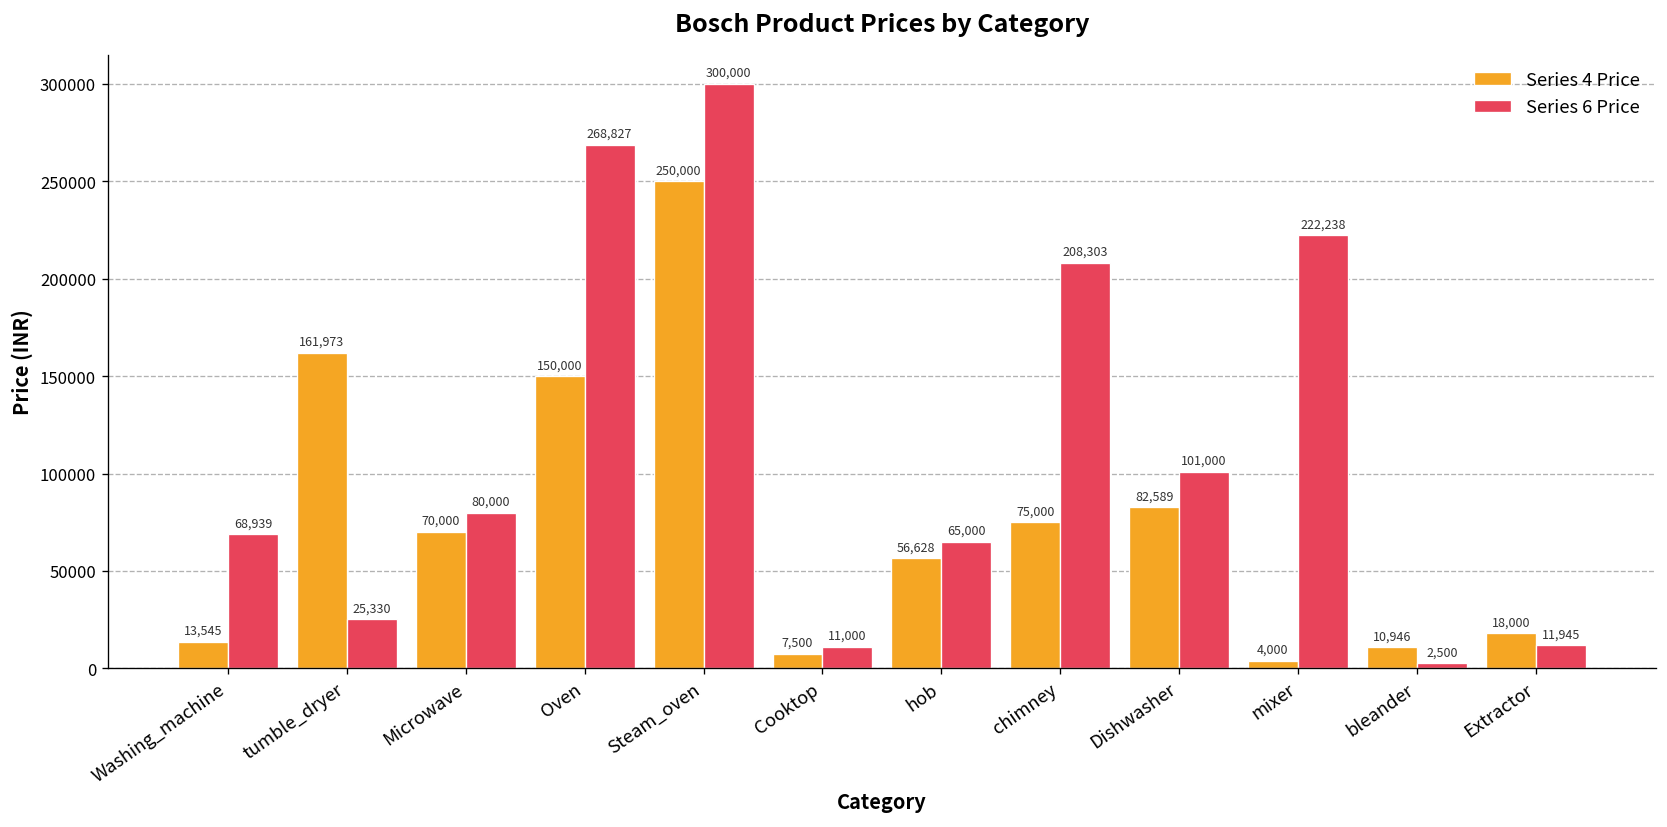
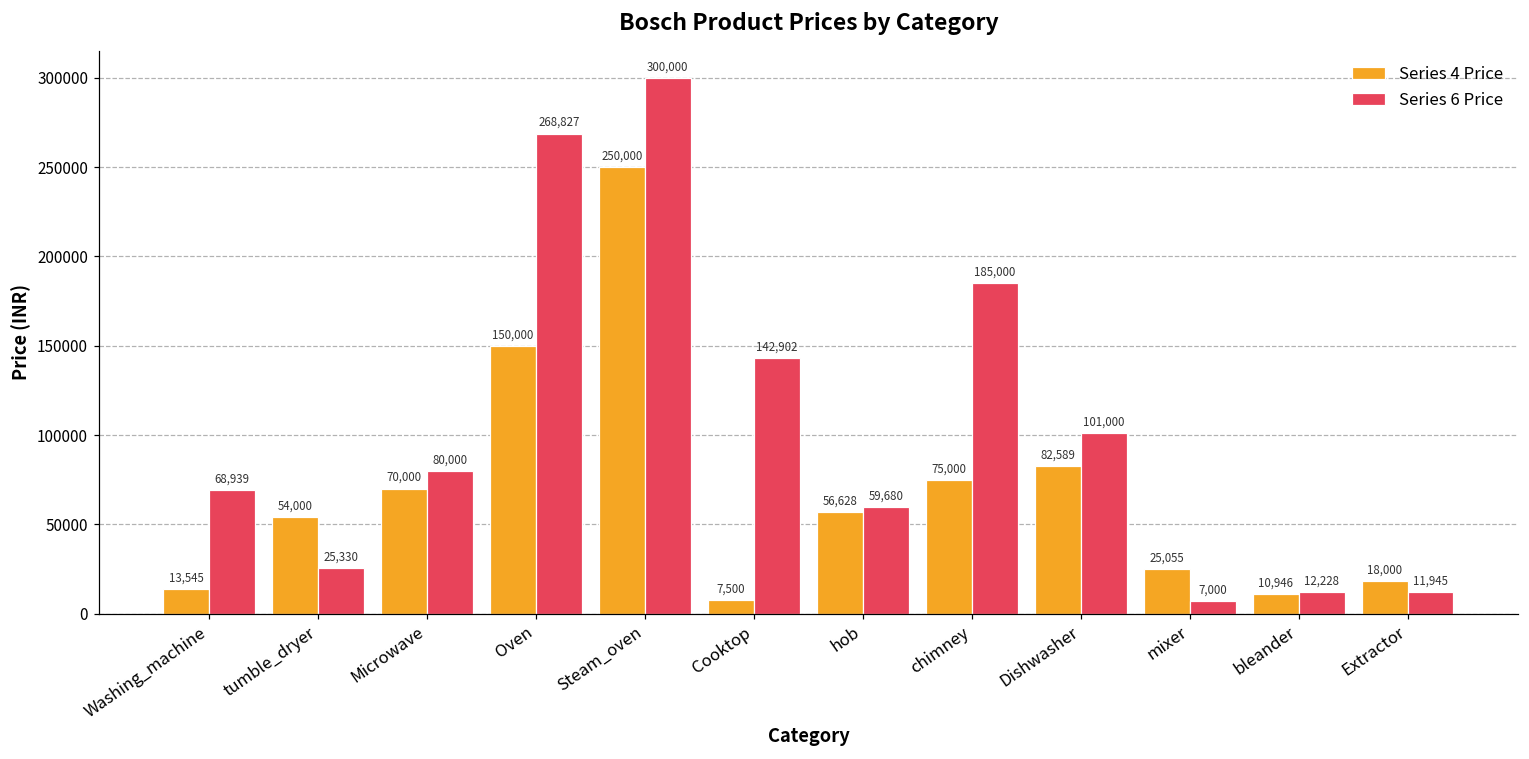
  {
    "Series 4 Price": {
      "Washing_machine": "13,545",
-     "tumble_dryer": "161,973",
+     "tumble_dryer": "54,000",
      "Microwave": "70,000",
      "Oven": "150,000",
      "Steam_oven": "250,000",
      "Cooktop": "7,500",
      "hob": "56,628",
      "chimney": "75,000",
      "Dishwasher": "82,589",
-     "mixer": "4,000",
+     "mixer": "25,055",
      "bleander": "10,946",
      "Extractor": "18,000"
    },
    "Series 6 Price": {
      "Washing_machine": "68,939",
      "tumble_dryer": "25,330",
      "Microwave": "80,000",
      "Oven": "268,827",
      "Steam_oven": "300,000",
-     "Cooktop": "11,000",
-     "hob": "65,000",
-     "chimney": "208,303",
+     "Cooktop": "142,902",
+     "hob": "59,680",
+     "chimney": "185,000",
      "Dishwasher": "101,000",
-     "mixer": "222,238",
-     "bleander": "2,500",
+     "mixer": "7,000",
+     "bleander": "12,228",
      "Extractor": "11,945"
    }
  }
